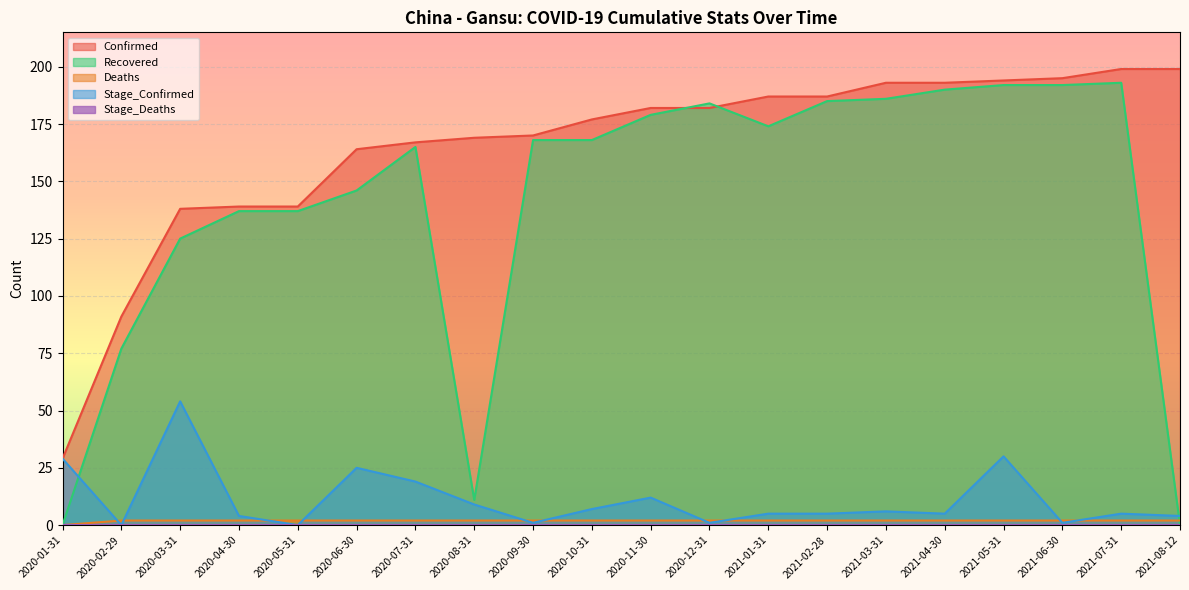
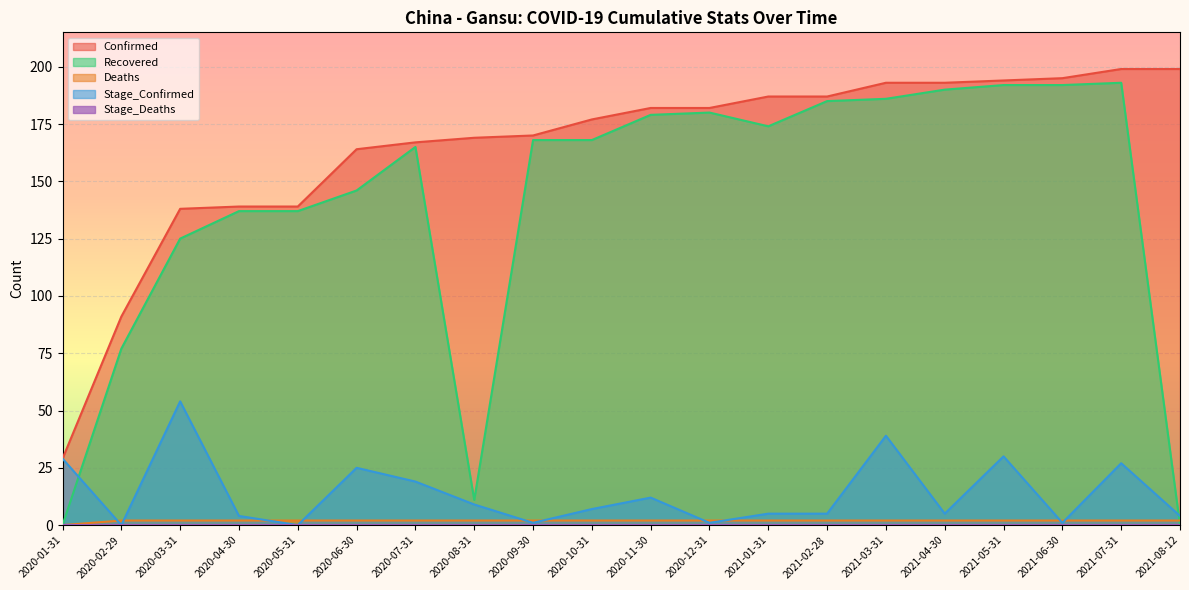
  {
    "Recovered": {
      "2020-02-29": 77,
      "2020-03-31": 125,
      "2020-04-30": 137,
      "2020-05-31": 137,
      "2020-06-30": 146,
      "2020-07-31": 165,
      "2020-08-31": 11,
      "2020-09-30": 168,
      "2020-10-31": 168,
      "2020-11-30": 179,
-     "2020-12-31": 184,
+     "2020-12-31": 180,
      "2021-01-31": 174,
      "2021-02-28": 185,
      "2021-03-31": 186,
      "2021-04-30": 190,
      "2021-05-31": 192,
      "2021-06-30": 192,
      "2021-07-31": 193
    },
    "Stage_Confirmed": {
      "2020-03-31": 54,
      "2020-04-30": 4,
      "2020-06-30": 25,
      "2020-07-31": 19,
      "2020-08-31": 9,
      "2020-10-31": 7,
      "2020-11-30": 12,
      "2021-01-31": 5,
      "2021-02-28": 5,
-     "2021-03-31": 6,
+     "2021-03-31": 39,
      "2021-04-30": 5,
      "2021-05-31": 30,
-     "2021-07-31": 5,
+     "2021-07-31": 27,
      "2021-08-12": 4
    },
    "Stage_Deaths": {
      "2020-03-31": 0,
      "2020-04-30": 0,
      "2020-06-30": 0,
      "2020-07-31": 0,
      "2020-08-31": 0,
      "2020-10-31": 0,
      "2020-11-30": 0,
      "2021-01-31": 0,
      "2021-02-28": 0,
      "2021-03-31": 0,
      "2021-04-30": 0,
      "2021-05-31": 0,
      "2021-07-31": 0
    }
  }
